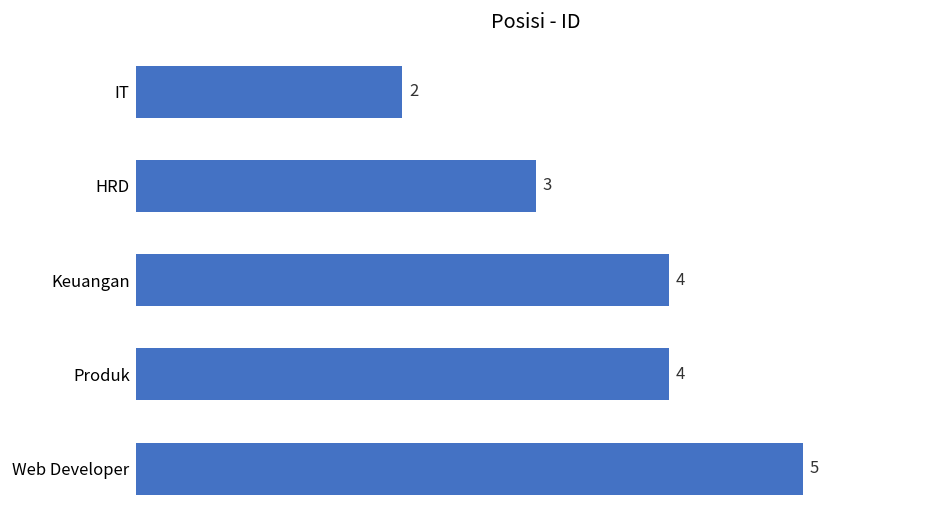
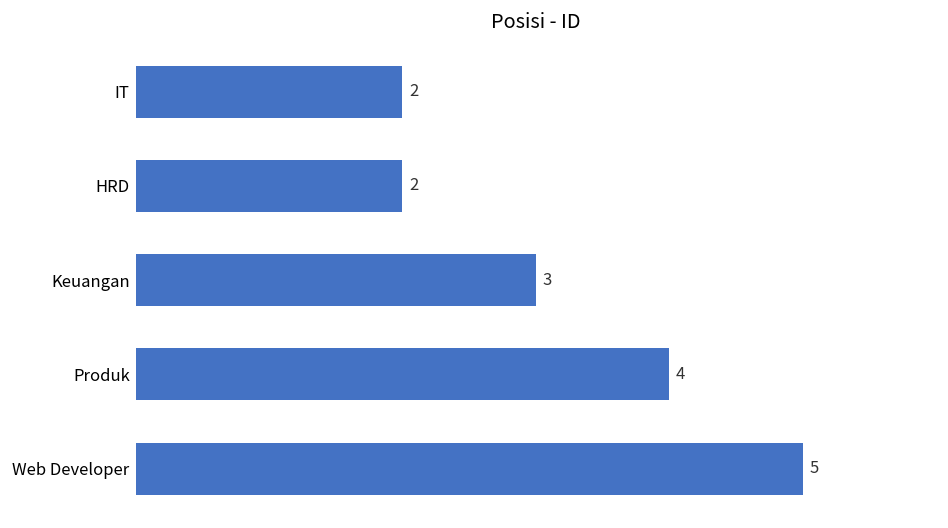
  {
    "IT": 2,
-   "HRD": 3,
-   "Keuangan": 4,
+   "HRD": 2,
+   "Keuangan": 3,
    "Produk": 4,
    "Web Developer": 5
  }
